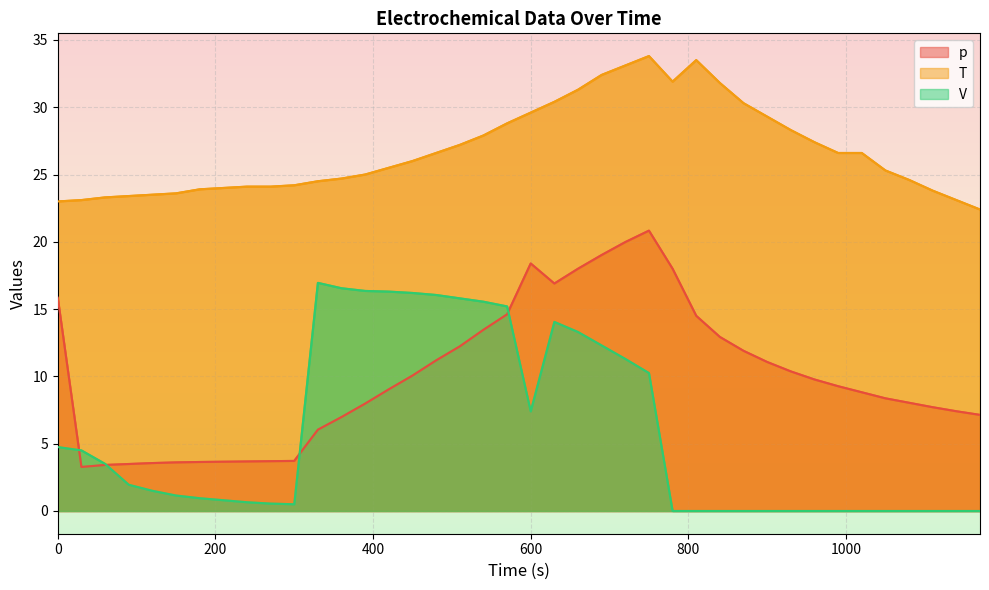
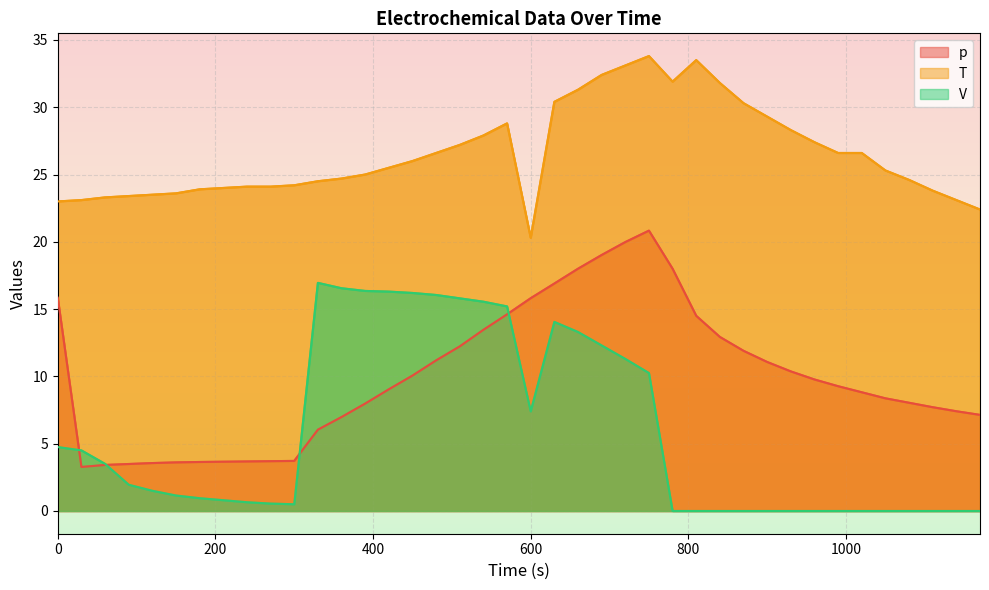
  {
    "p": {
      "0": 15.9,
-     "600": 18.4
+     "600": 15.8
    },
    "T": {
      "0": 23.0,
-     "600": 29.6
+     "600": 20.3
    },
    "V": {
      "0": 4.8,
      "600": 7.4
    }
  }
